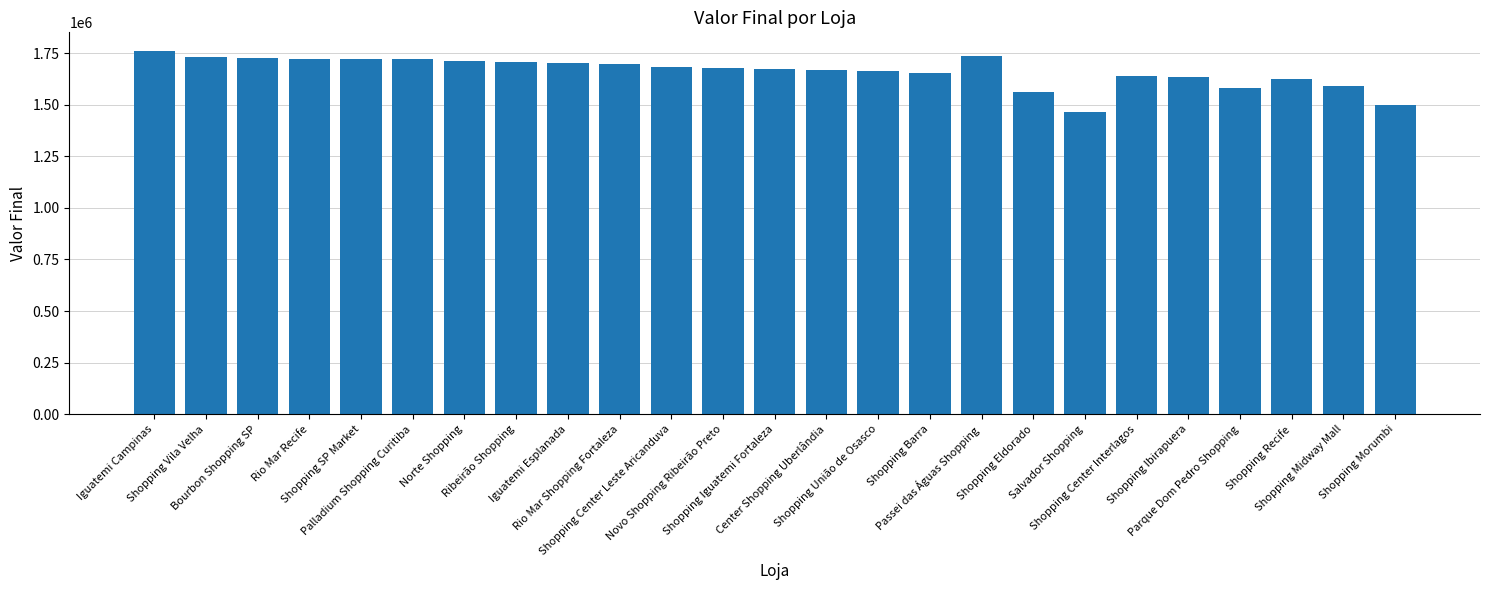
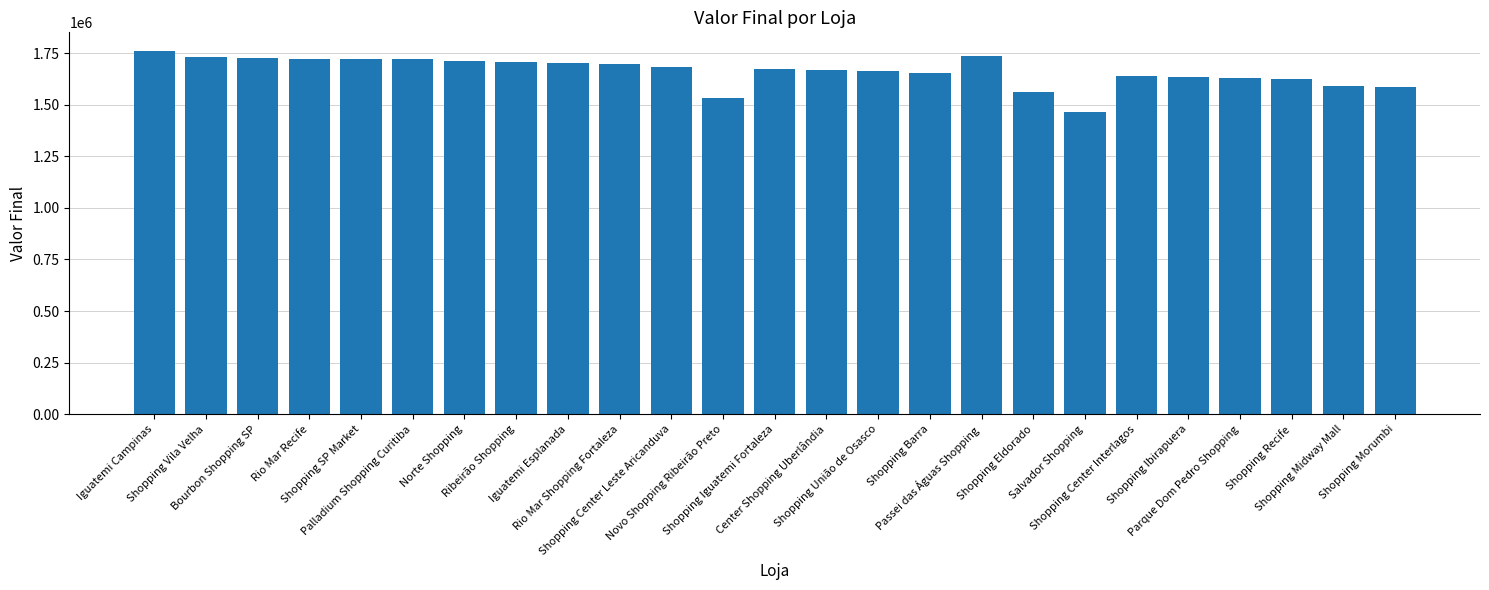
  {
    "Iguatemi Campinas": 1760000,
    "Shopping Vila Velha": 1730000,
    "Bourbon Shopping SP": 1730000,
    "Rio Mar Recife": 1720000,
    "Shopping SP Market": 1720000,
    "Palladium Shopping Curitiba": 1720000,
    "Norte Shopping": 1710000,
    "Ribeirão Shopping": 1710000,
    "Iguatemi Esplanada": 1700000,
    "Rio Mar Shopping Fortaleza": 1700000,
    "Shopping Center Leste Aricanduva": 1680000,
-   "Novo Shopping Ribeirão Preto": 1680000,
+   "Novo Shopping Ribeirão Preto": 1530000,
    "Shopping Iguatemi Fortaleza": 1670000,
    "Center Shopping Uberlândia": 1670000,
    "Shopping União de Osasco": 1660000,
    "Shopping Barra": 1650000,
    "Passei das Águas Shopping": 1740000,
    "Shopping Eldorado": 1560000,
    "Salvador Shopping": 1470000,
    "Shopping Center Interlagos": 1640000,
    "Shopping Ibirapuera": 1640000,
-   "Parque Dom Pedro Shopping": 1580000,
+   "Parque Dom Pedro Shopping": 1630000,
    "Shopping Recife": 1620000,
    "Shopping Midway Mall": 1590000,
-   "Shopping Morumbi": 1500000
+   "Shopping Morumbi": 1590000
  }
